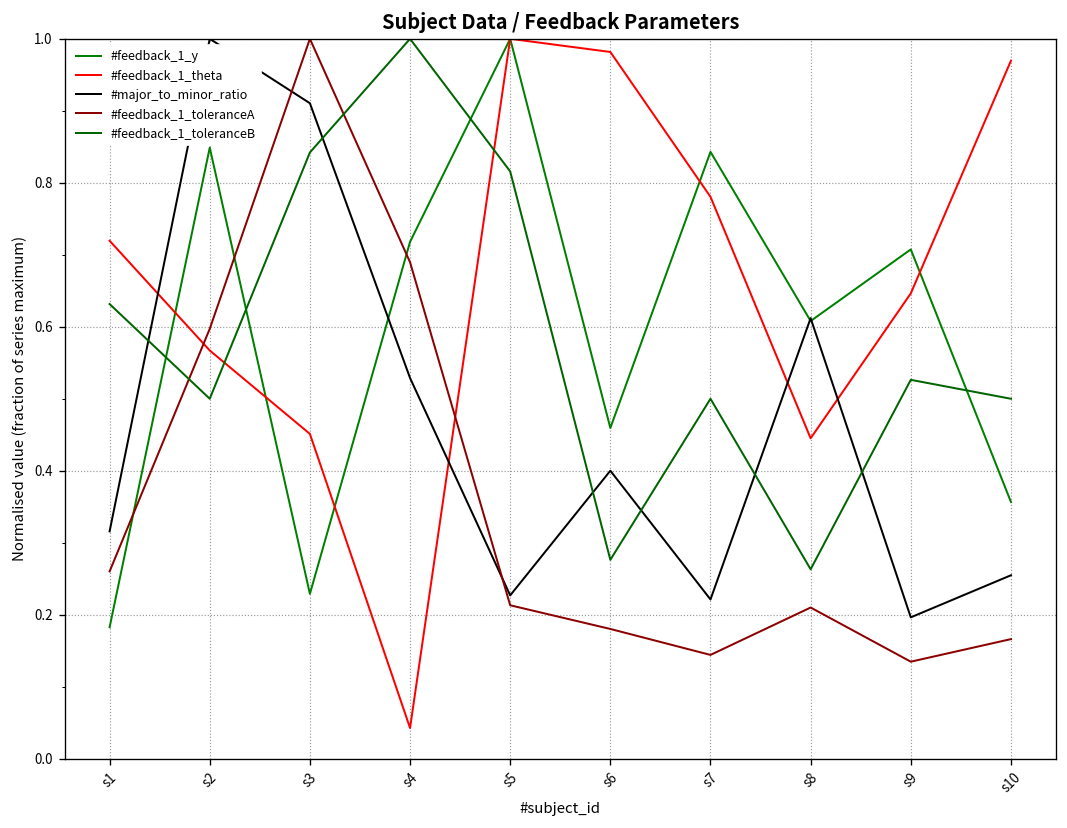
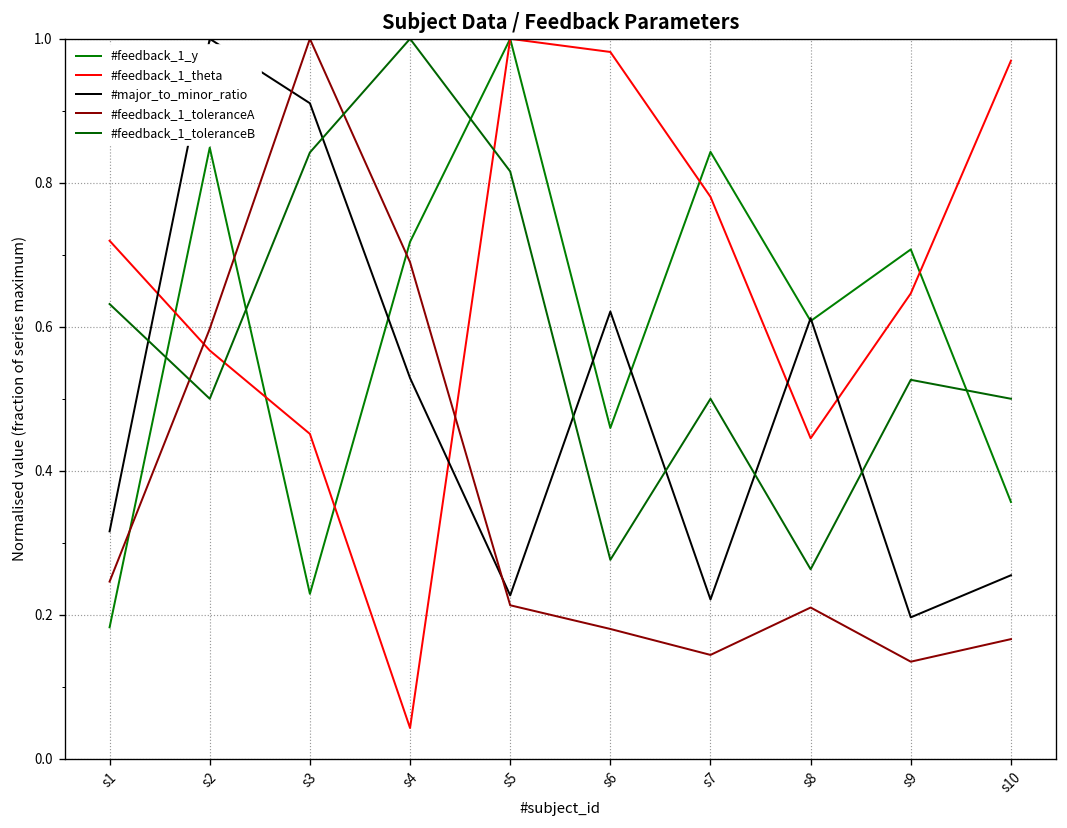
  {
    "#feedback_1_theta": {
      "s1": 0.72,
      "s2": 0.57,
      "s3": 0.45,
      "s4": 0.04,
      "s6": 0.98,
      "s7": 0.78,
      "s8": 0.45,
      "s9": 0.65,
      "s10": 0.97
    },
    "#major_to_minor_ratio": {
      "s1": 0.32,
      "s2": 1.00,
      "s3": 0.91,
      "s4": 0.53,
      "s5": 0.23,
-     "s6": 0.40,
+     "s6": 0.62,
      "s7": 0.22,
      "s9": 0.20,
      "s10": 0.25
    },
    "#feedback_1_toleranceA": {
-     "s1": 0.26,
+     "s1": 0.25,
      "s2": 0.60,
      "s3": 1.00,
      "s4": 0.69,
      "s5": 0.21,
      "s6": 0.18,
      "s7": 0.14,
      "s8": 0.21,
      "s9": 0.13,
      "s10": 0.17
    }
  }
